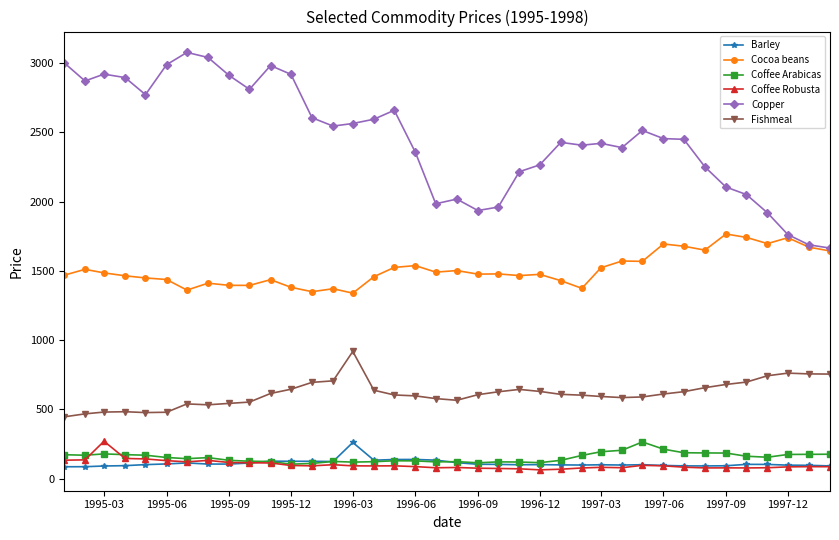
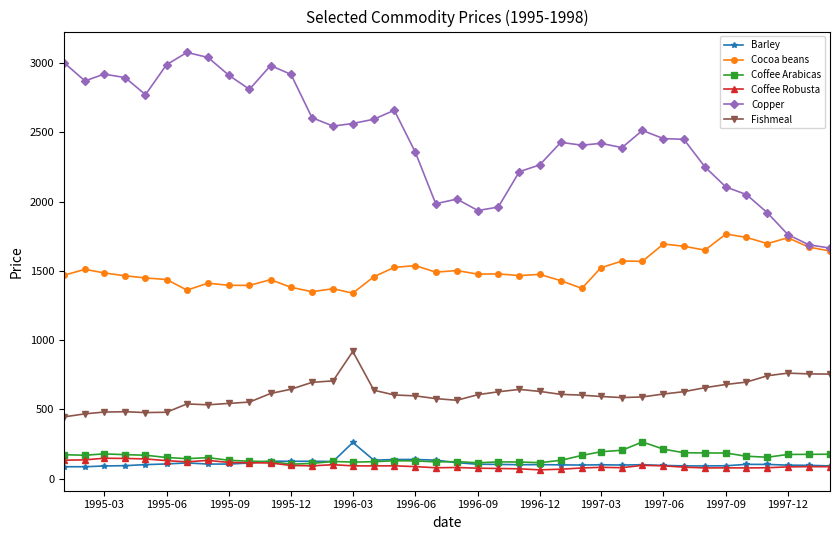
  {
    "Barley": {
      "1995-03": 90,
      "1995-06": 110,
      "1995-12": 130,
      "1996-03": 260
    },
    "Cocoa beans": {
      "1995-03": 1480,
      "1995-06": 1440,
      "1995-09": 1400,
      "1995-12": 1380,
      "1996-03": 1340,
      "1996-06": 1540,
      "1996-09": 1480,
      "1996-12": 1470,
      "1997-03": 1520,
      "1997-06": 1690,
      "1997-09": 1770,
      "1997-12": 1740
    },
    "Coffee Arabicas": {
      "1995-03": 180,
      "1995-06": 150,
      "1996-03": 120,
      "1997-03": 190,
      "1997-06": 210,
      "1997-09": 180,
      "1997-12": 170
    },
    "Coffee Robusta": {
-     "1995-03": 270,
+     "1995-03": 150,
      "1995-06": 130,
      "1996-03": 90,
      "1996-06": 90,
      "1996-09": 80,
      "1996-12": 60
    },
    "Copper": {
      "1995-03": 2920,
      "1995-06": 2990,
      "1995-09": 2910,
      "1995-12": 2920,
      "1996-03": 2560,
      "1996-06": 2360,
      "1996-09": 1940,
      "1996-12": 2260,
      "1997-03": 2420,
      "1997-06": 2450,
      "1997-09": 2100,
      "1997-12": 1760
    },
    "Fishmeal": {
      "1995-03": 480,
      "1995-06": 480,
      "1995-09": 540,
      "1995-12": 650,
      "1996-03": 920,
      "1996-06": 600,
      "1996-09": 610,
      "1996-12": 630,
      "1997-03": 590,
      "1997-06": 610,
      "1997-09": 680,
      "1997-12": 760
    }
  }
